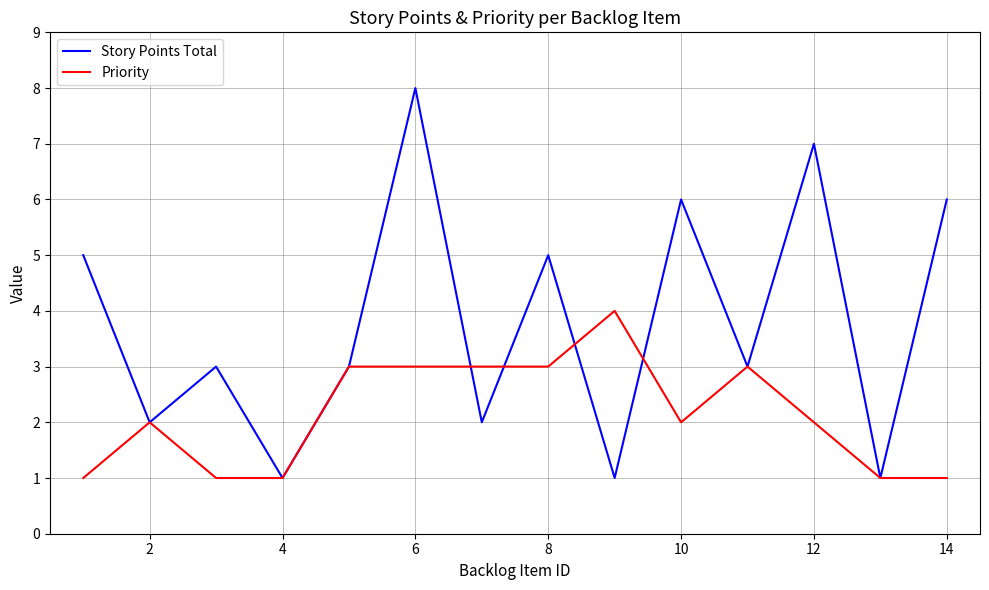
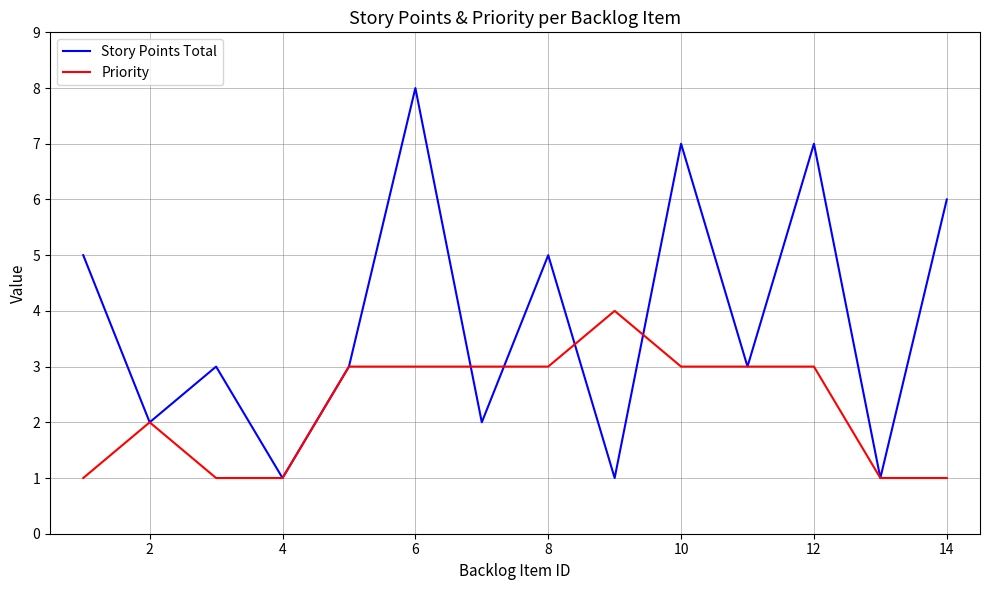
  {
    "Story Points Total": {
      "6": 8,
      "8": 5,
-     "10": 6,
+     "10": 7,
      "12": 7,
      "14": 6
    },
    "Priority": {
      "6": 3,
      "8": 3,
-     "10": 2,
-     "12": 2,
+     "10": 3,
+     "12": 3,
      "14": 1
    }
  }
